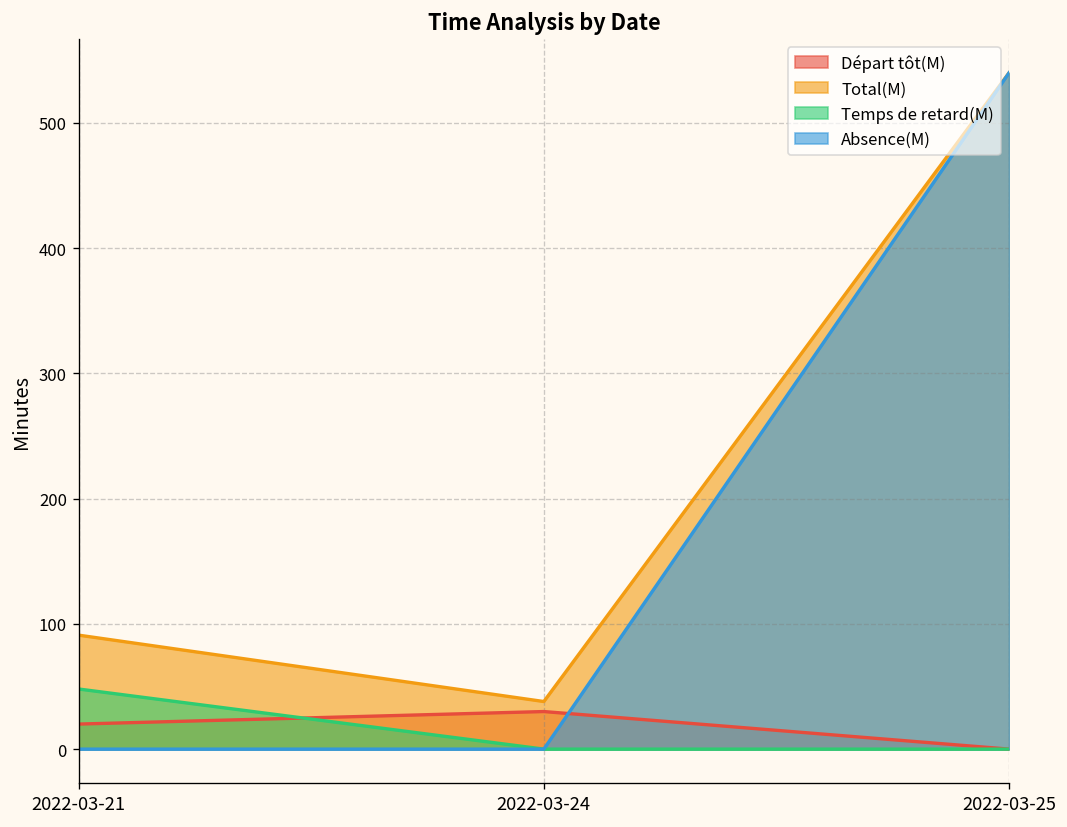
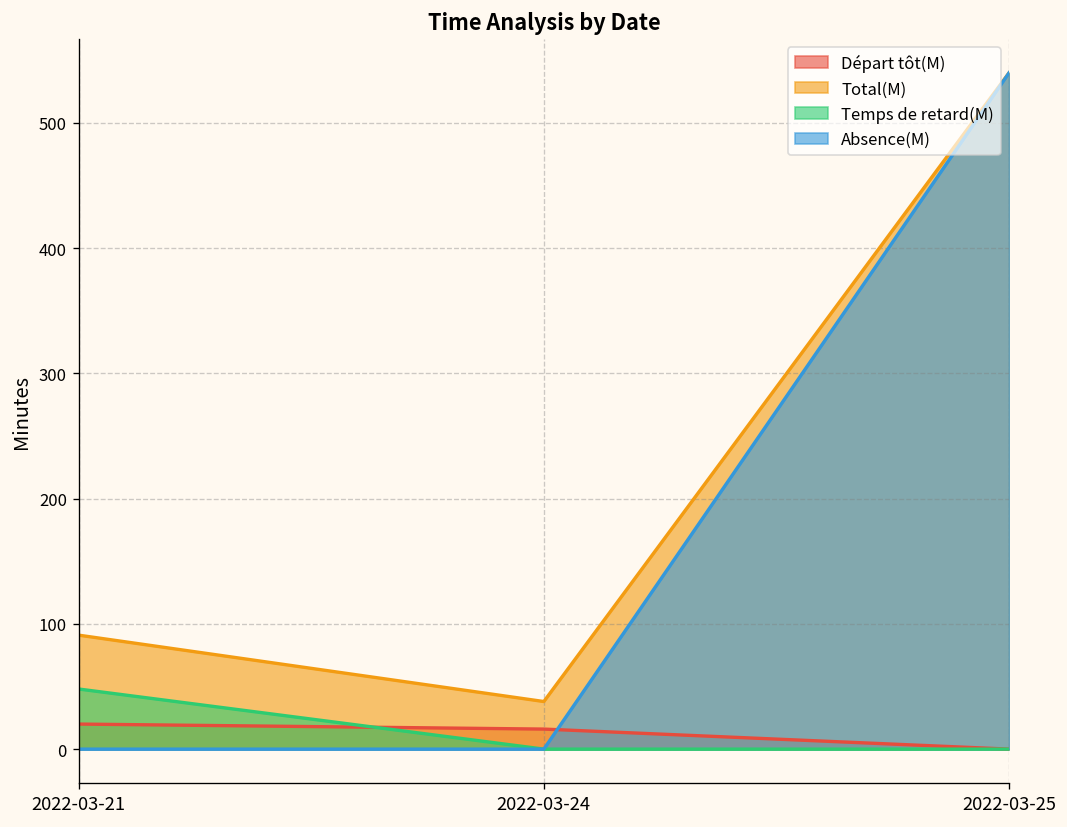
  {
    "Départ tôt(M)": {
      "2022-03-21": 20,
-     "2022-03-24": 30
+     "2022-03-24": 16
    },
    "Total(M)": {
      "2022-03-21": 91,
      "2022-03-24": 38
    },
    "Temps de retard(M)": {
      "2022-03-21": 48
    },
    "Absence(M)": {
      "2022-03-21": 0
    }
  }
